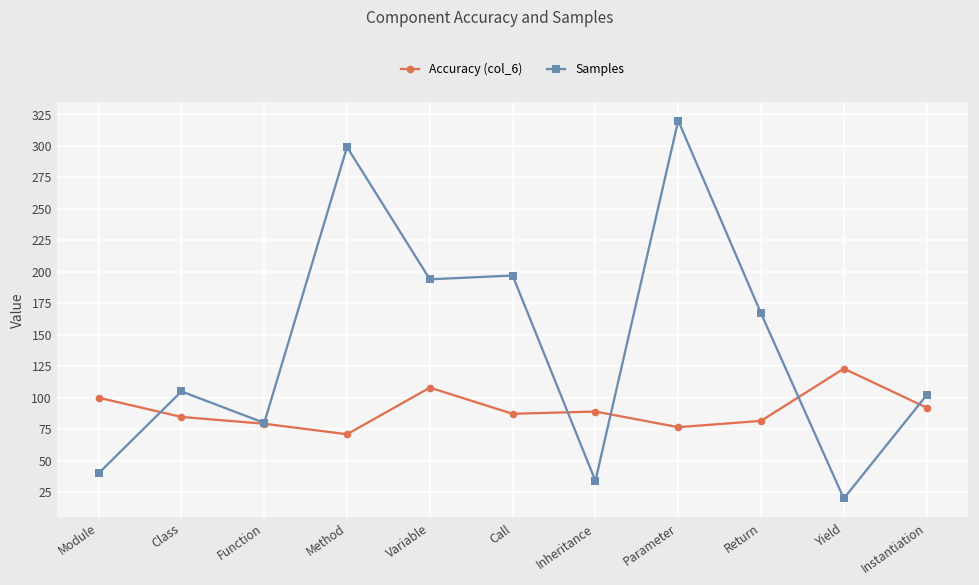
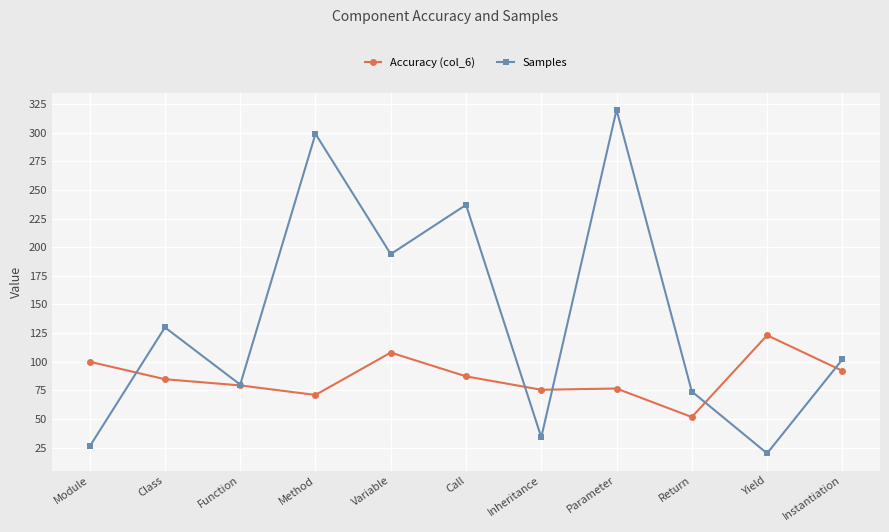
  {
    "Accuracy (col_6)": {
      "Module": 100,
      "Class": 85,
      "Method": 71,
      "Variable": 108,
      "Call": 87,
-     "Inheritance": 89,
+     "Inheritance": 76,
      "Parameter": 77,
-     "Return": 82,
+     "Return": 52,
      "Yield": 123,
      "Instantiation": 92
    },
    "Samples": {
-     "Module": 40,
-     "Class": 105,
+     "Module": 26,
+     "Class": 130,
      "Method": 299,
      "Variable": 194,
-     "Call": 197,
+     "Call": 237,
      "Inheritance": 34,
      "Parameter": 320,
-     "Return": 167,
+     "Return": 74,
      "Yield": 20,
      "Instantiation": 102
    }
  }
